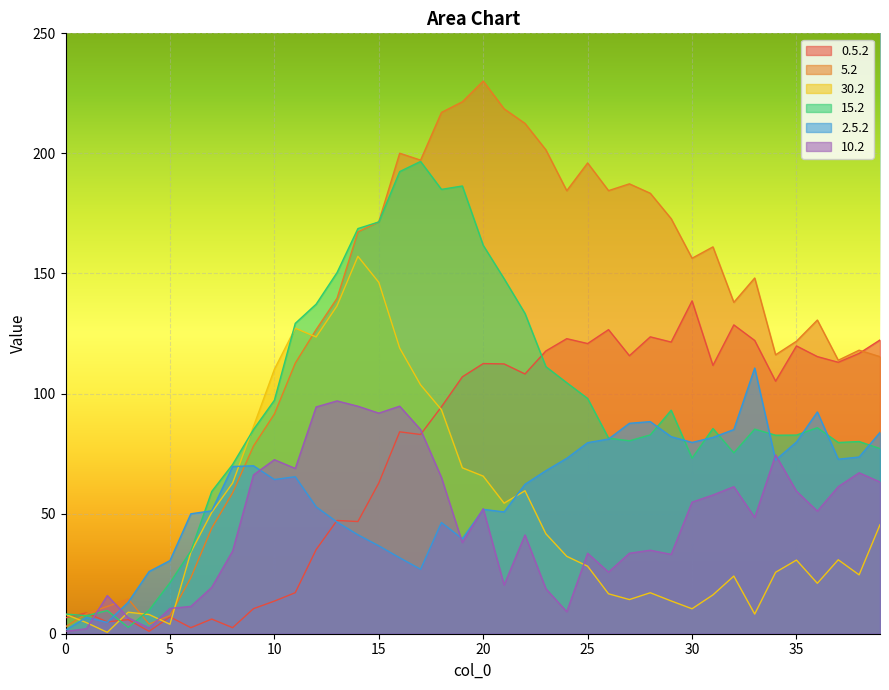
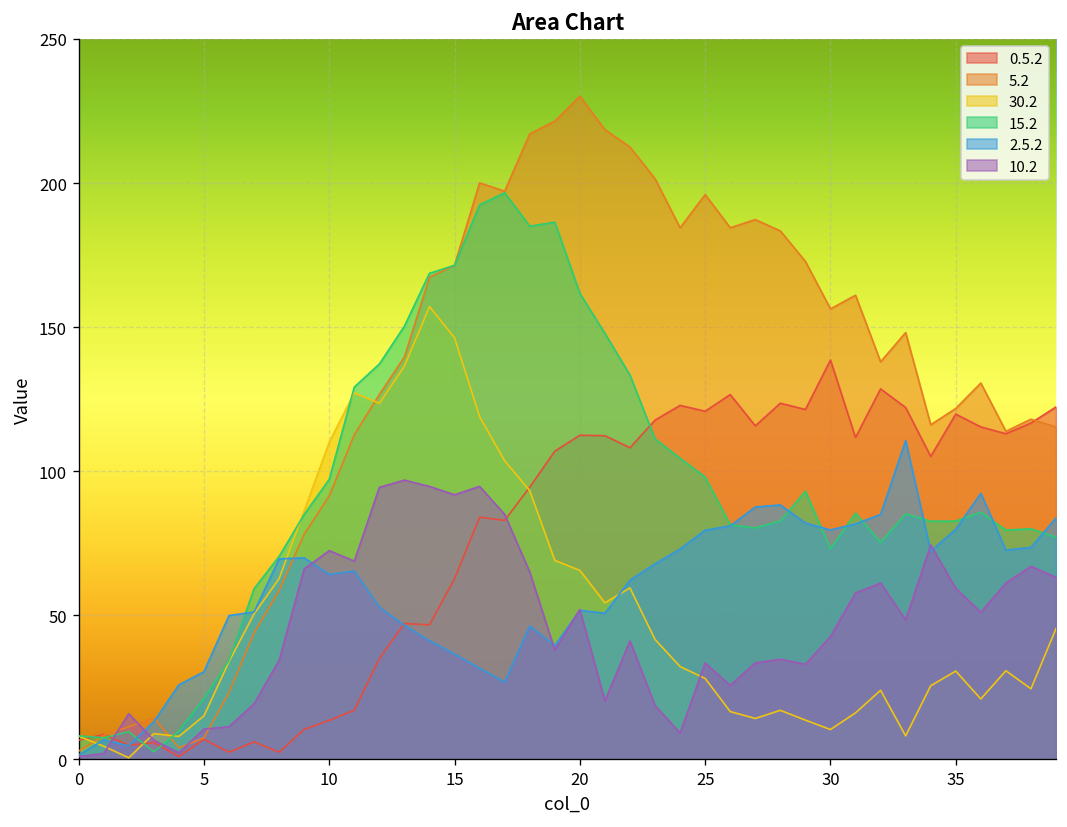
  {
    "30.2": {
-     "5": 4,
+     "5": 15,
      "10": 110,
      "15": 146,
      "20": 66,
      "25": 28,
      "30": 10,
      "35": 31
    },
    "15.2": {
      "5": 21,
      "10": 97,
      "20": 162,
      "25": 98,
      "30": 73,
      "35": 83
    },
    "2.5.2": {
      "5": 30,
      "10": 64,
      "15": 37,
      "25": 80,
      "30": 80,
      "35": 80
    },
    "10.2": {
      "5": 11,
      "10": 72,
      "15": 92,
      "25": 34,
-     "30": 55,
+     "30": 43,
      "35": 59
    }
  }
